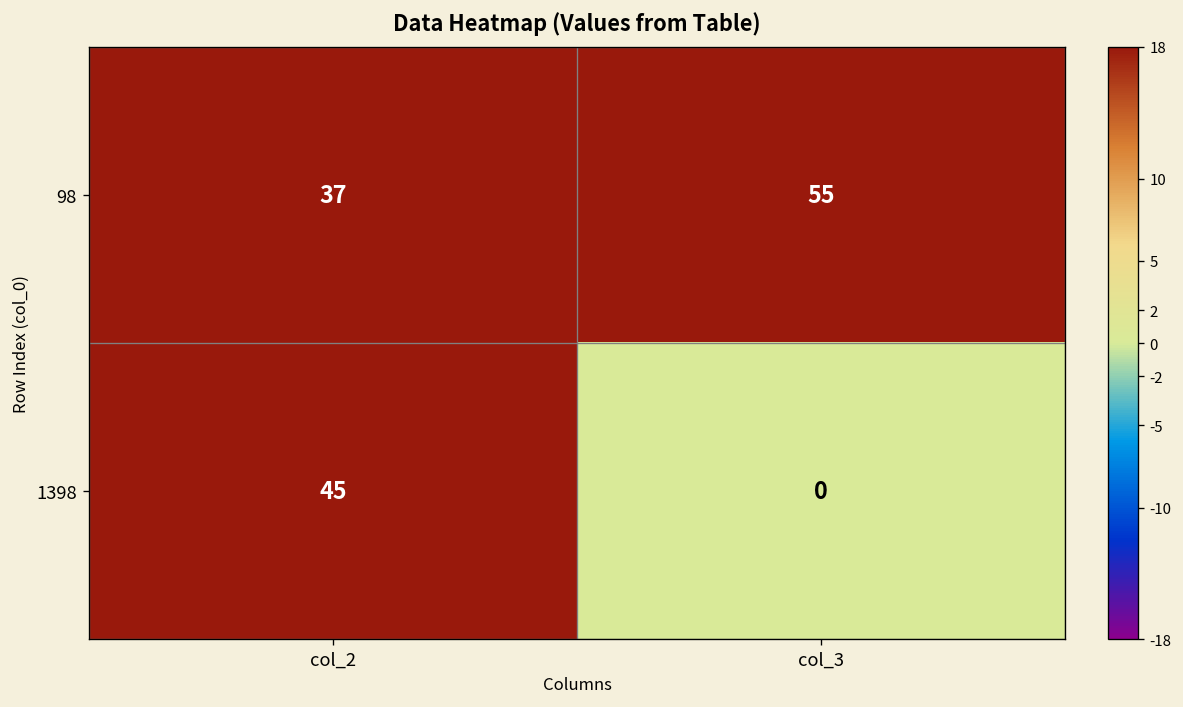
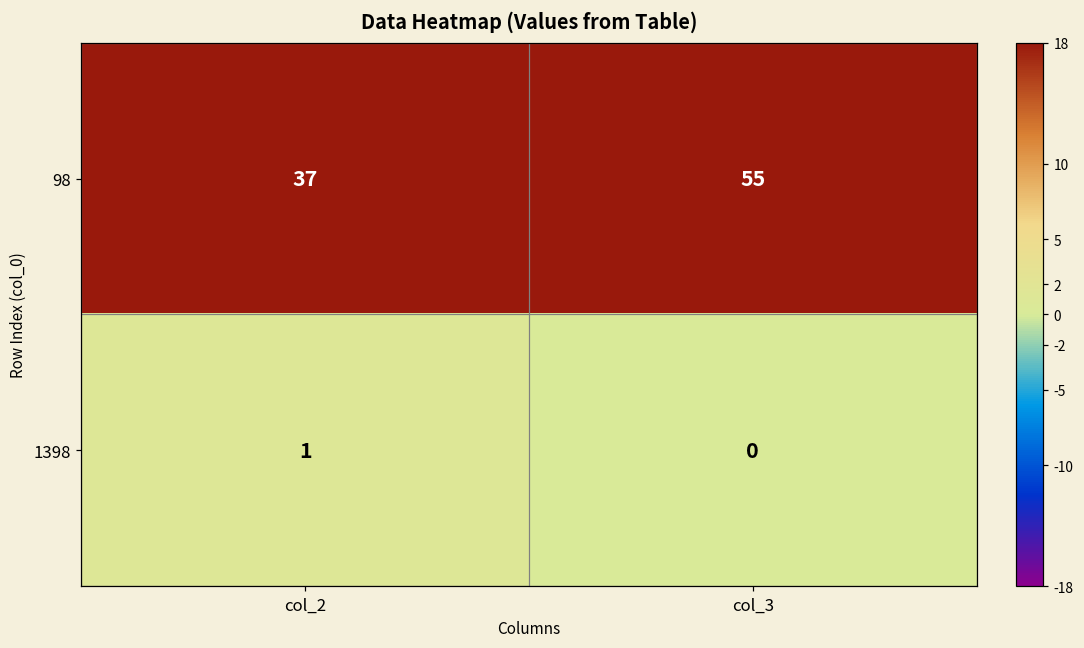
  {
    "98": {
      "col_2": 37,
      "col_3": 55
    },
    "1398": {
-     "col_2": 45,
+     "col_2": 1,
      "col_3": 0
    }
  }
